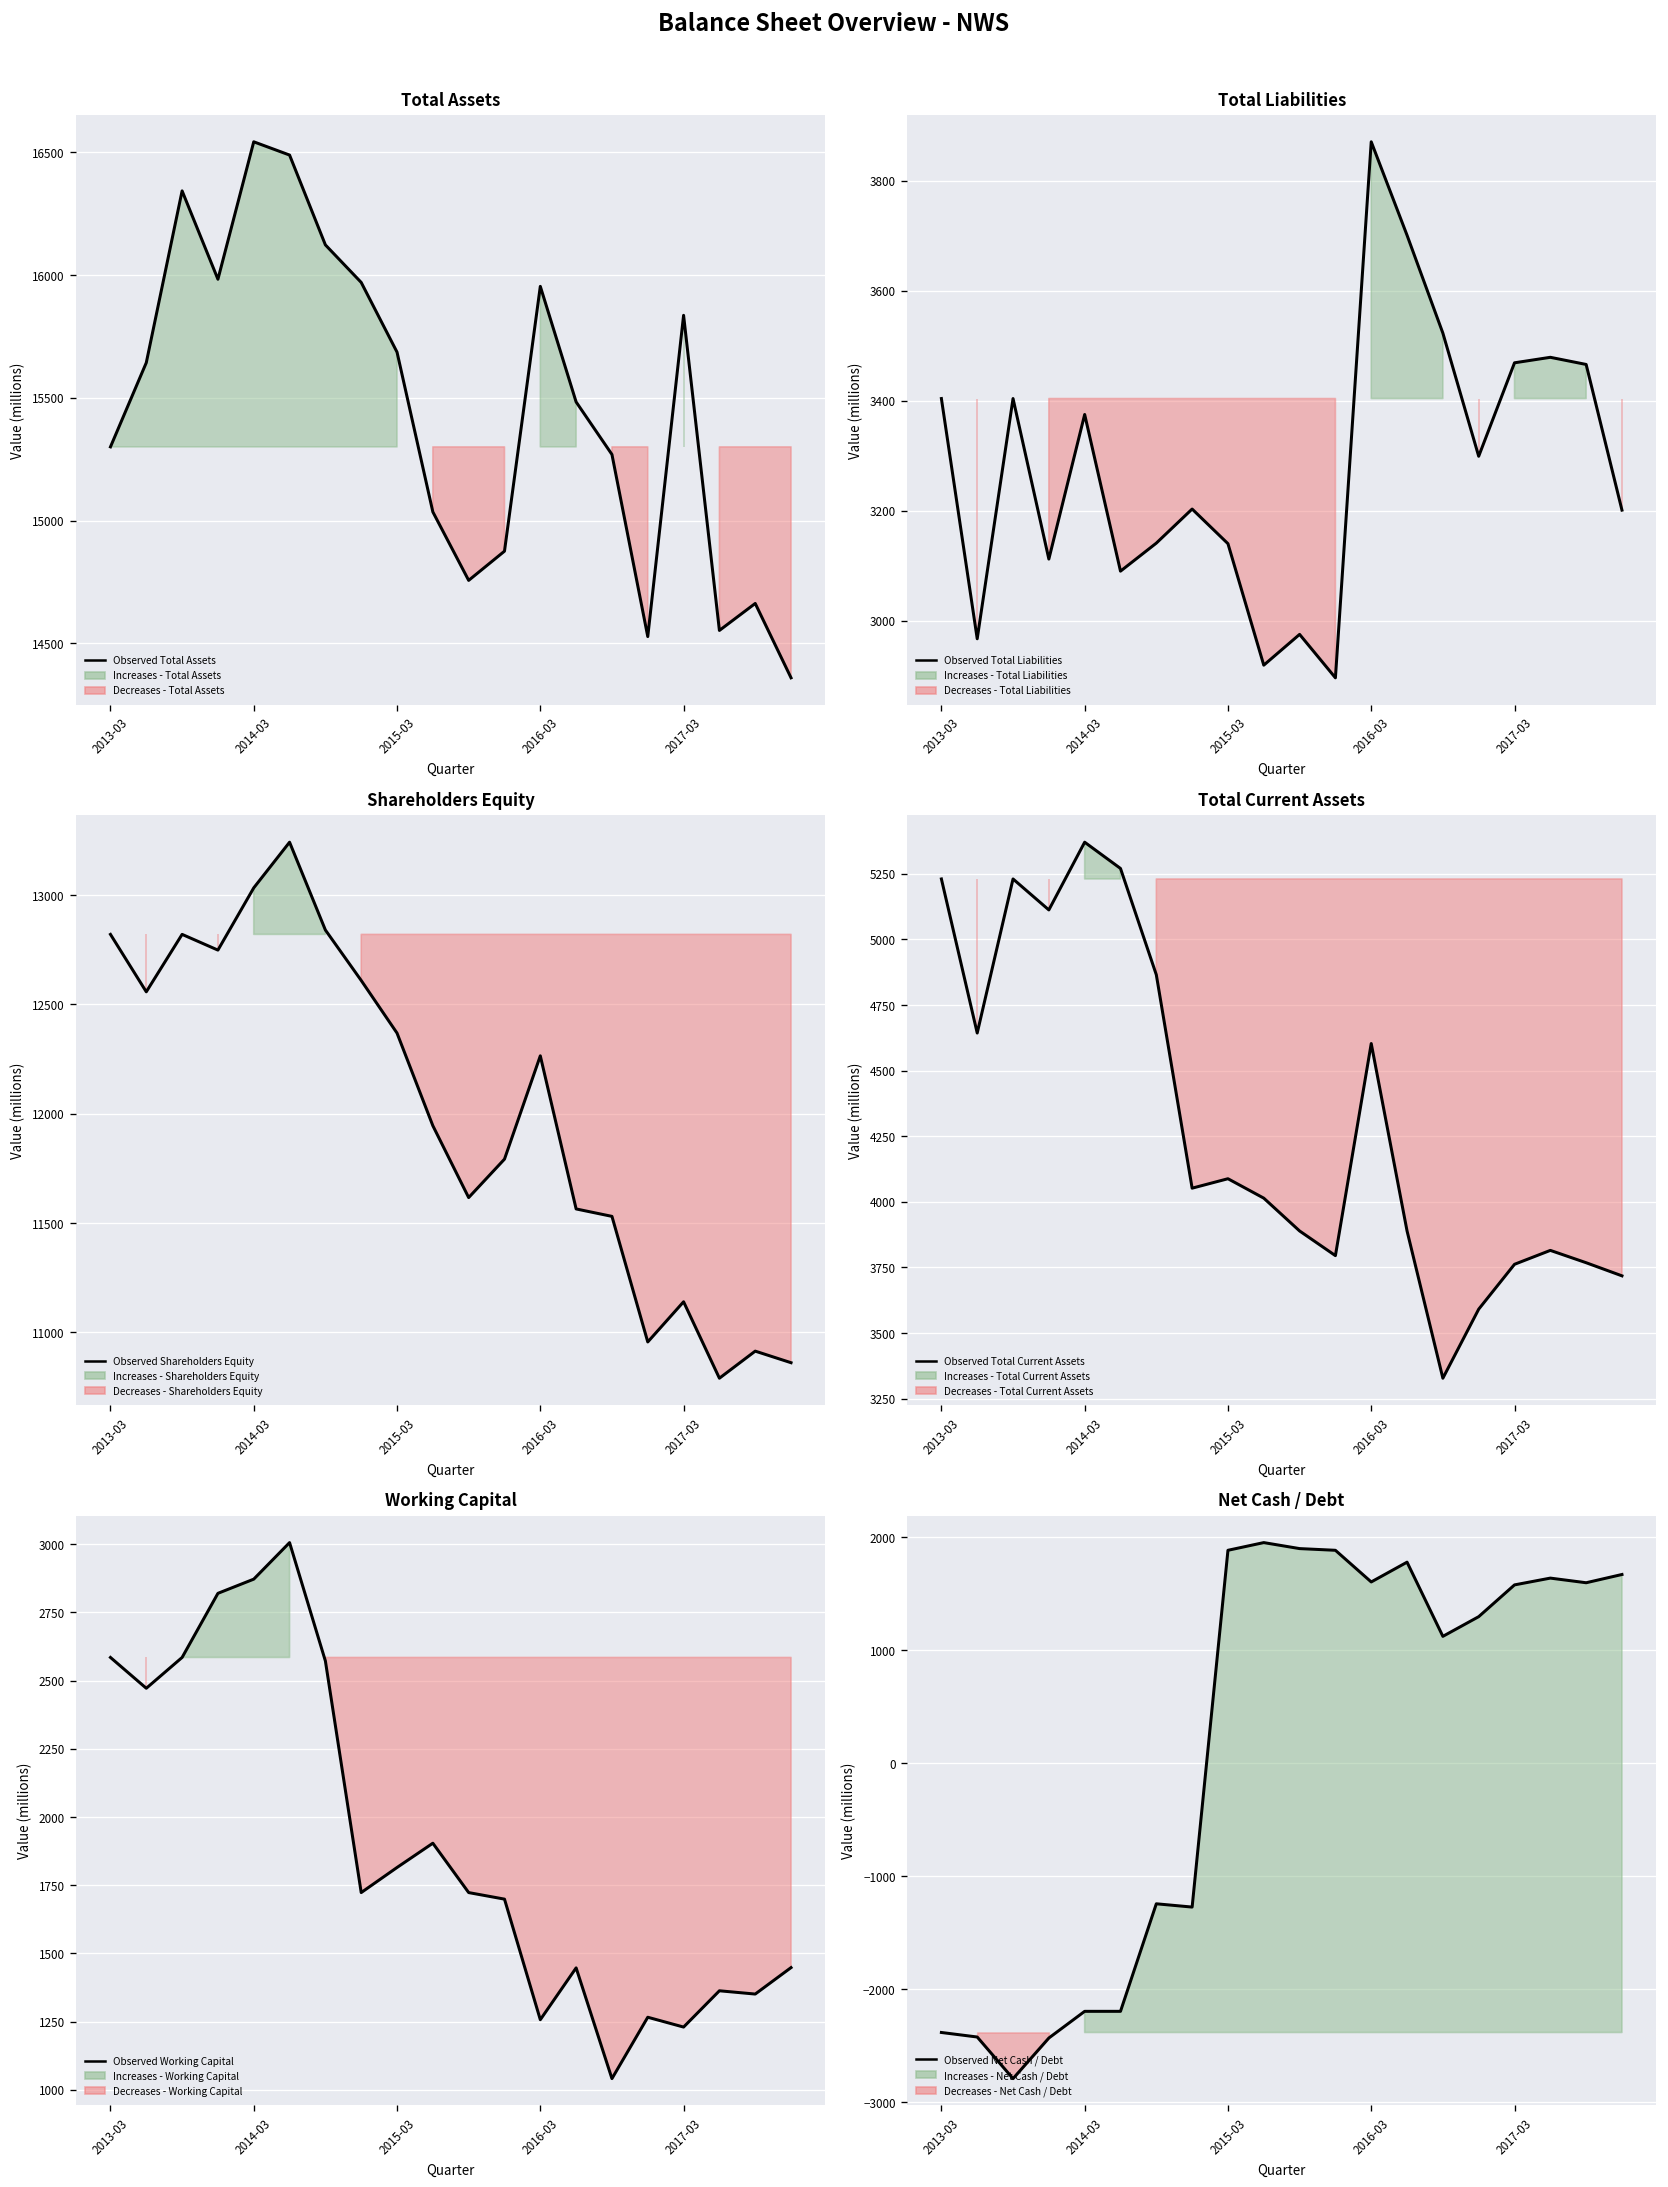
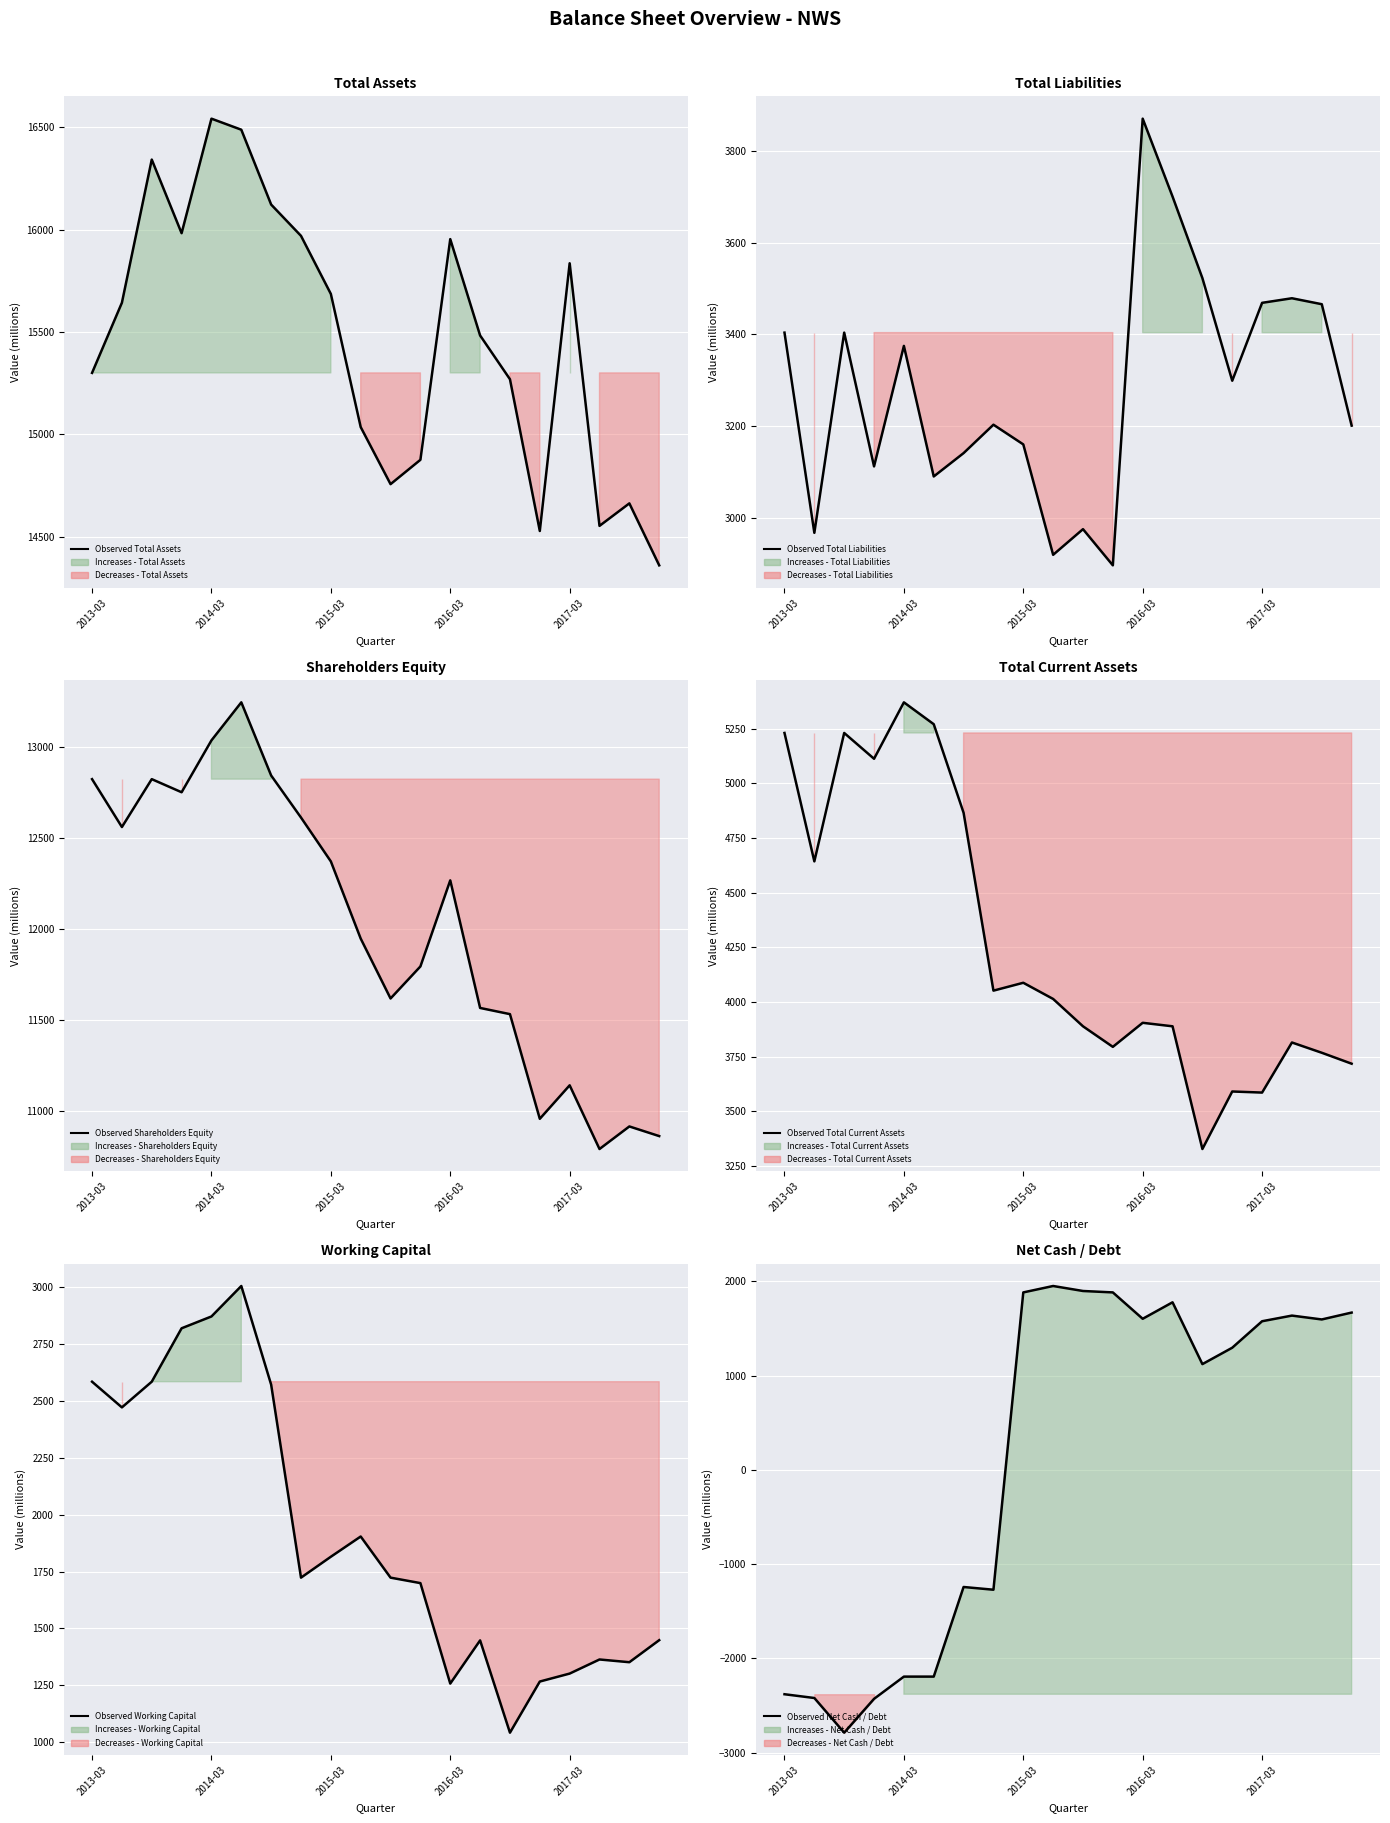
  {
    "Total Assets": {
      "2013-03": 15300,
      "2014-03": 16540,
      "2015-03": 15690,
      "2016-03": 15950,
      "2017-03": 15840
    },
    "Total Liabilities": {
      "2013-03": 3400,
      "2014-03": 3380,
-     "2015-03": 3140,
+     "2015-03": 3160,
      "2016-03": 3870,
      "2017-03": 3470
    },
    "Shareholders Equity": {
      "2013-03": 12820,
      "2014-03": 13030,
      "2015-03": 12370,
      "2016-03": 12270,
      "2017-03": 11140
    },
    "Total Current Assets": {
      "2013-03": 5230,
      "2014-03": 5370,
      "2015-03": 4090,
-     "2016-03": 4600,
-     "2017-03": 3760
+     "2016-03": 3910,
+     "2017-03": 3590
    },
    "Working Capital": {
      "2013-03": 2590,
      "2014-03": 2870,
      "2015-03": 1820,
      "2016-03": 1260,
-     "2017-03": 1230
+     "2017-03": 1300
    }
  }
